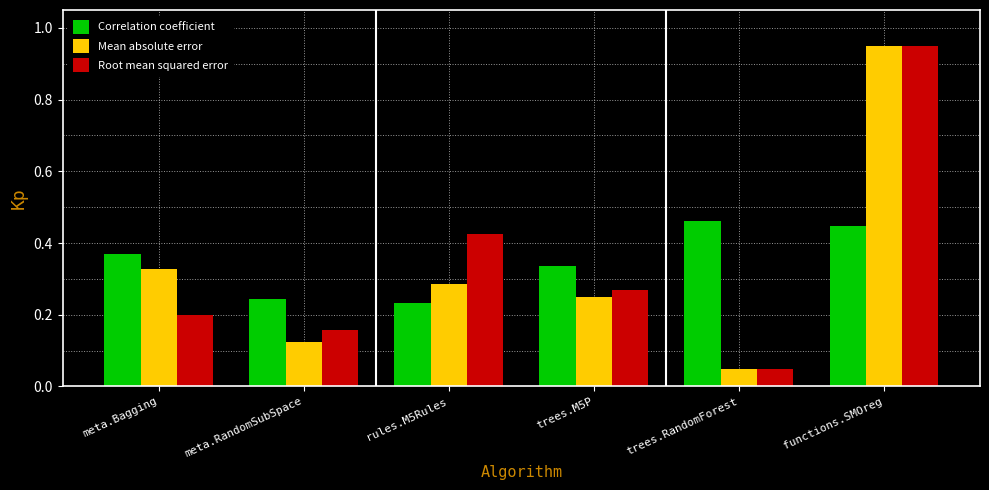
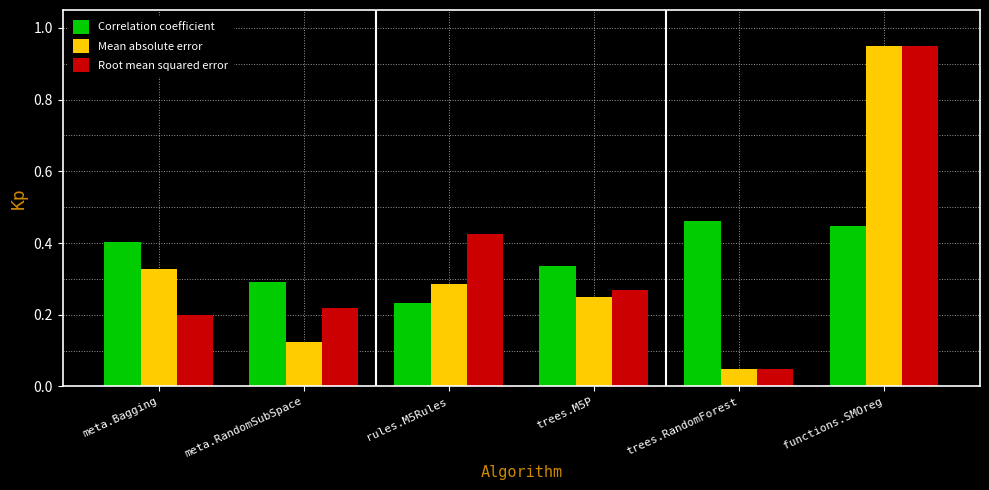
  {
    "Correlation coefficient": {
-     "meta.Bagging": 0.37,
-     "meta.RandomSubSpace": 0.24,
+     "meta.Bagging": 0.40,
+     "meta.RandomSubSpace": 0.29,
      "rules.M5Rules": 0.23,
      "trees.M5P": 0.34,
      "trees.RandomForest": 0.46,
      "functions.SMOreg": 0.45
    },
    "Mean absolute error": {
      "meta.Bagging": 0.33,
      "meta.RandomSubSpace": 0.12,
      "rules.M5Rules": 0.29,
      "trees.M5P": 0.25,
      "trees.RandomForest": 0.05,
      "functions.SMOreg": 0.95
    },
    "Root mean squared error": {
      "meta.Bagging": 0.20,
-     "meta.RandomSubSpace": 0.16,
+     "meta.RandomSubSpace": 0.22,
      "rules.M5Rules": 0.42,
      "trees.M5P": 0.27,
      "trees.RandomForest": 0.05,
      "functions.SMOreg": 0.95
    }
  }
